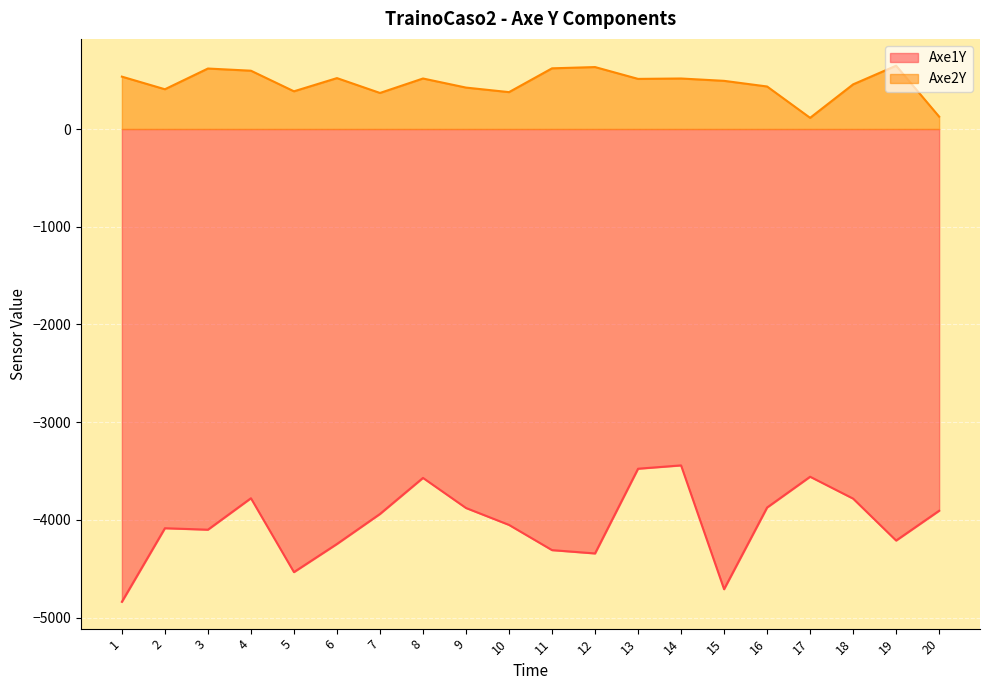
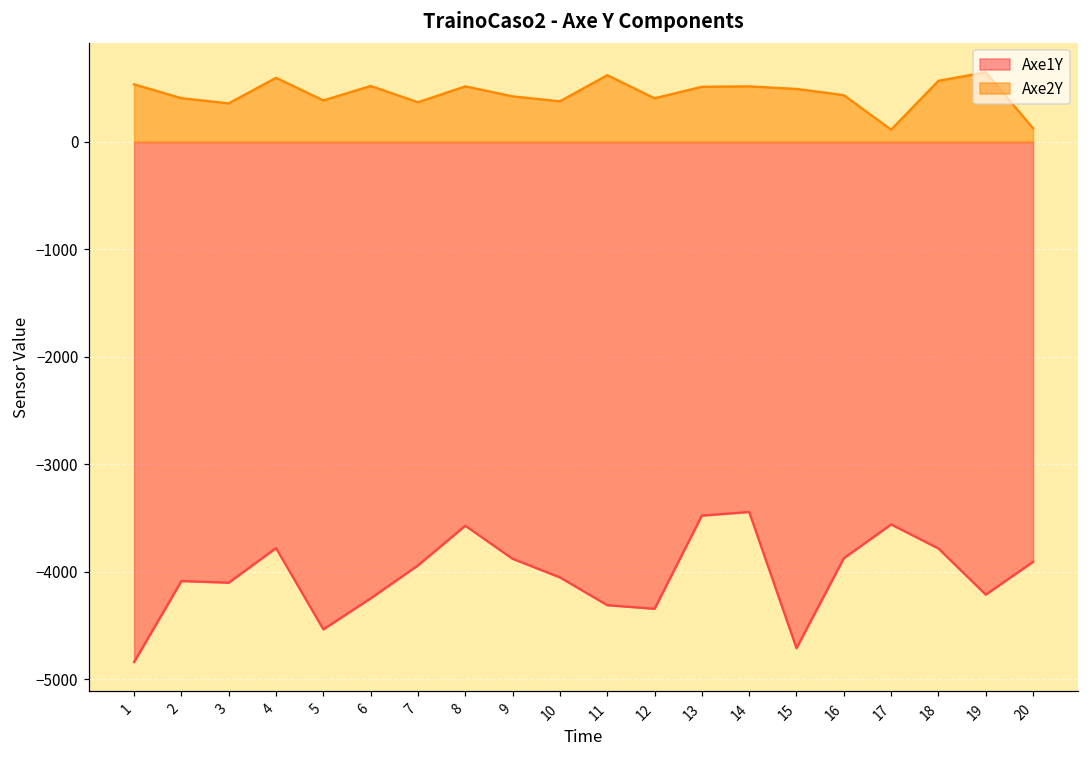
  {
    "Axe2Y": {
      "1": 500,
      "2": 400,
-     "3": 600,
+     "3": 400,
      "4": 600,
      "5": 400,
      "6": 500,
      "7": 400,
      "8": 500,
      "9": 400,
      "10": 400,
      "11": 600,
-     "12": 600,
+     "12": 400,
      "13": 500,
      "14": 500,
      "15": 500,
      "16": 400,
      "17": 100,
-     "18": 500,
+     "18": 600,
      "20": 100
    }
  }
